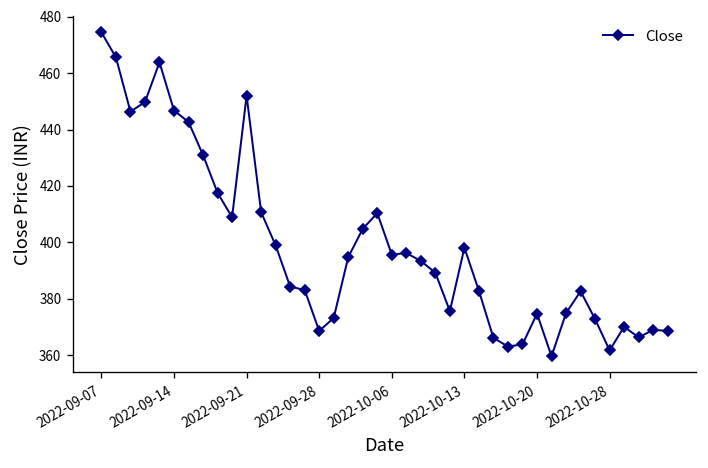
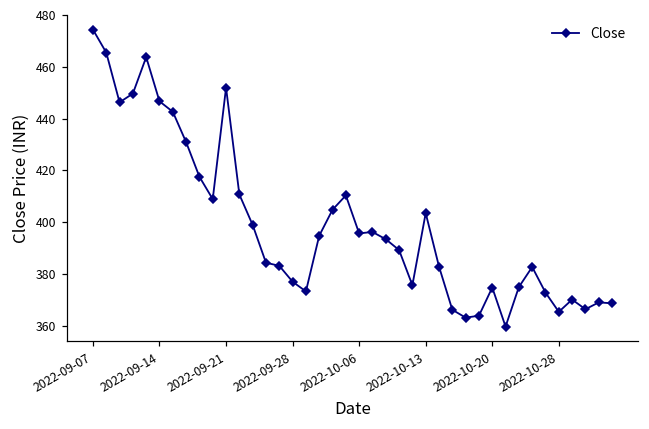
  {
    "2022-09-07": 475,
    "2022-09-14": 447,
    "2022-09-21": 452,
-   "2022-09-28": 369,
+   "2022-09-28": 377,
    "2022-10-06": 396,
-   "2022-10-13": 398,
+   "2022-10-13": 404,
    "2022-10-20": 375,
-   "2022-10-28": 362
+   "2022-10-28": 365
  }
